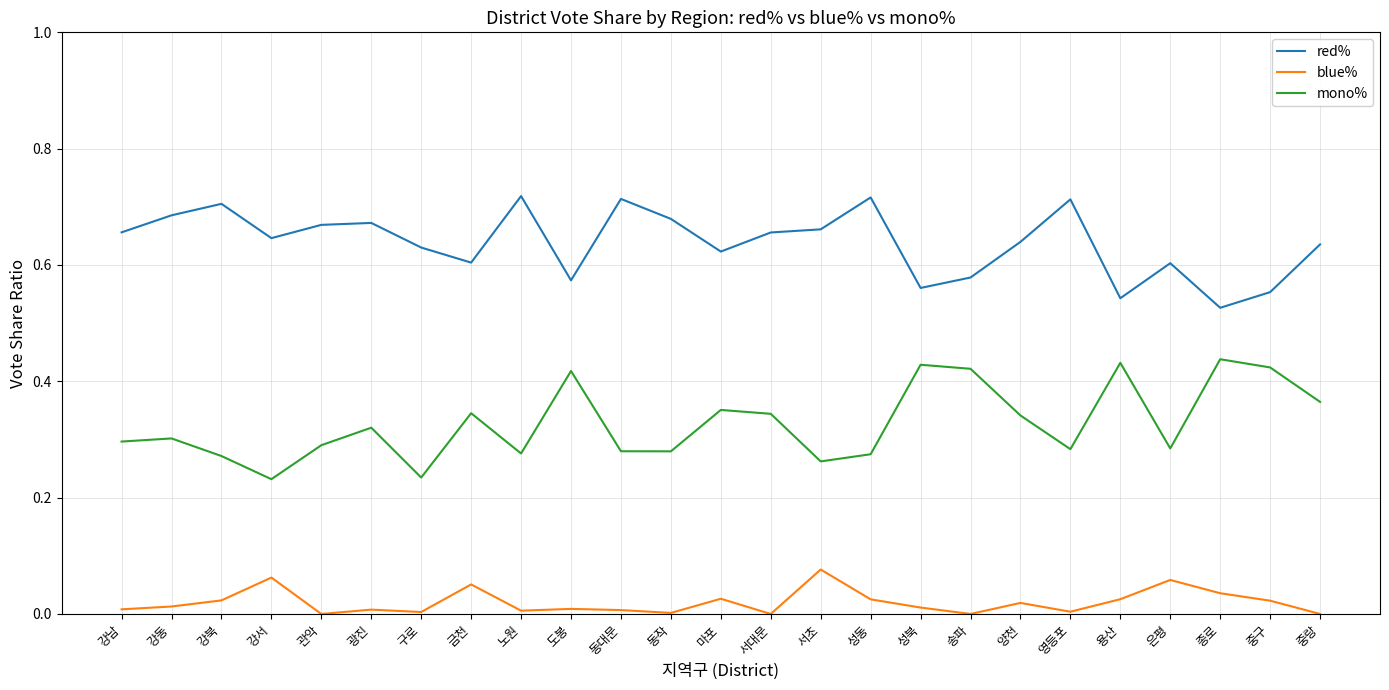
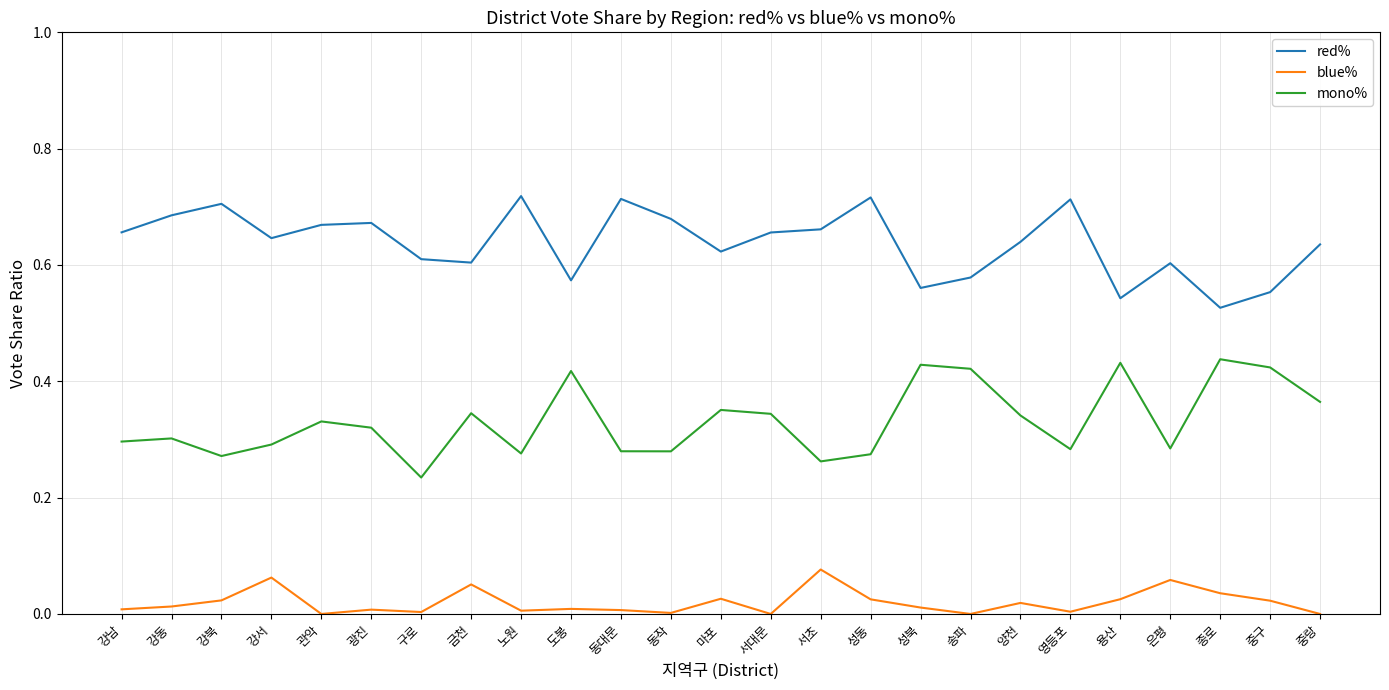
  {
    "red%": {
      "강남": 0.66,
      "강동": 0.69,
      "강북": 0.71,
      "강서": 0.65,
      "관악": 0.67,
      "광진": 0.67,
-     "구로": 0.63,
+     "구로": 0.61,
      "금천": 0.60,
      "노원": 0.72,
      "도봉": 0.57,
      "동대문": 0.71,
      "동작": 0.68,
      "마포": 0.62,
      "서대문": 0.66,
      "서초": 0.66,
      "성동": 0.72,
      "성북": 0.56,
      "송파": 0.58,
      "양천": 0.64,
      "영등포": 0.71,
      "용산": 0.54,
      "은평": 0.60,
      "종로": 0.53,
      "중구": 0.55,
      "중랑": 0.64
    },
    "blue%": {
      "강남": 0.01,
      "강동": 0.01,
      "강북": 0.02,
      "강서": 0.06,
      "관악": 0.00,
      "광진": 0.01,
      "구로": 0.00,
      "금천": 0.05,
      "노원": 0.01,
      "도봉": 0.01,
      "동대문": 0.01,
      "동작": 0.00,
      "마포": 0.03,
      "서대문": 0.00,
      "서초": 0.08,
      "성동": 0.03,
      "성북": 0.01,
      "송파": 0.00,
      "양천": 0.02,
      "영등포": 0.00,
      "용산": 0.03,
      "은평": 0.06,
      "종로": 0.04,
      "중구": 0.02,
      "중랑": 0.00
    },
    "mono%": {
      "강남": 0.30,
      "강동": 0.30,
      "강북": 0.27,
-     "강서": 0.23,
-     "관악": 0.29,
+     "강서": 0.29,
+     "관악": 0.33,
      "광진": 0.32,
      "구로": 0.23,
      "금천": 0.35,
      "노원": 0.28,
      "도봉": 0.42,
      "동대문": 0.28,
      "동작": 0.28,
      "마포": 0.35,
      "서대문": 0.34,
      "서초": 0.26,
      "성동": 0.27,
      "성북": 0.43,
      "송파": 0.42,
      "양천": 0.34,
      "영등포": 0.28,
      "용산": 0.43,
      "은평": 0.28,
      "종로": 0.44,
      "중구": 0.42,
      "중랑": 0.36
    }
  }
